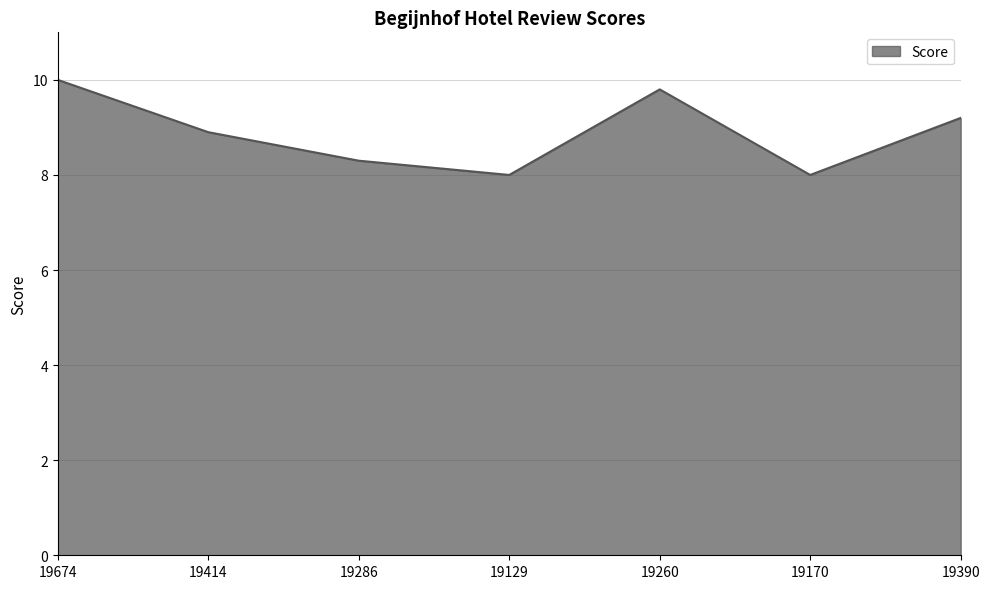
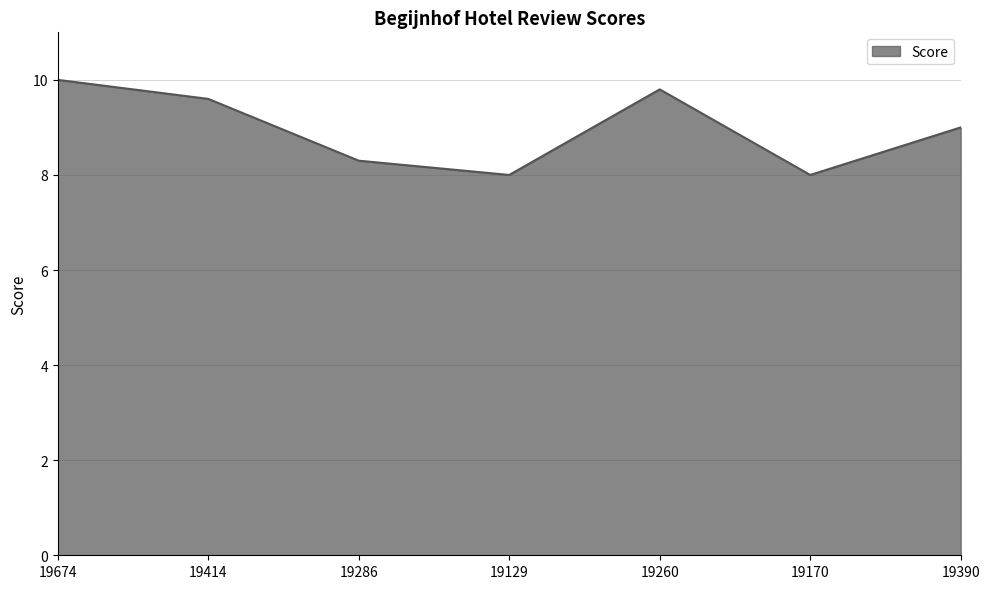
  {
    "19674": 10.0,
-   "19414": 8.9,
+   "19414": 9.6,
    "19286": 8.3,
    "19129": 8.0,
    "19260": 9.8,
    "19170": 8.0,
-   "19390": 9.2
+   "19390": 9.0
  }
